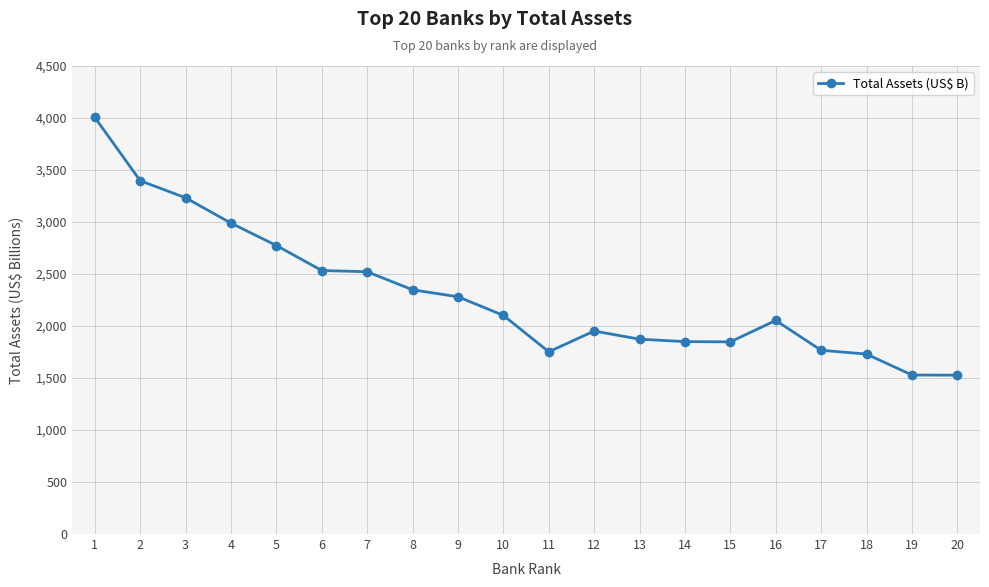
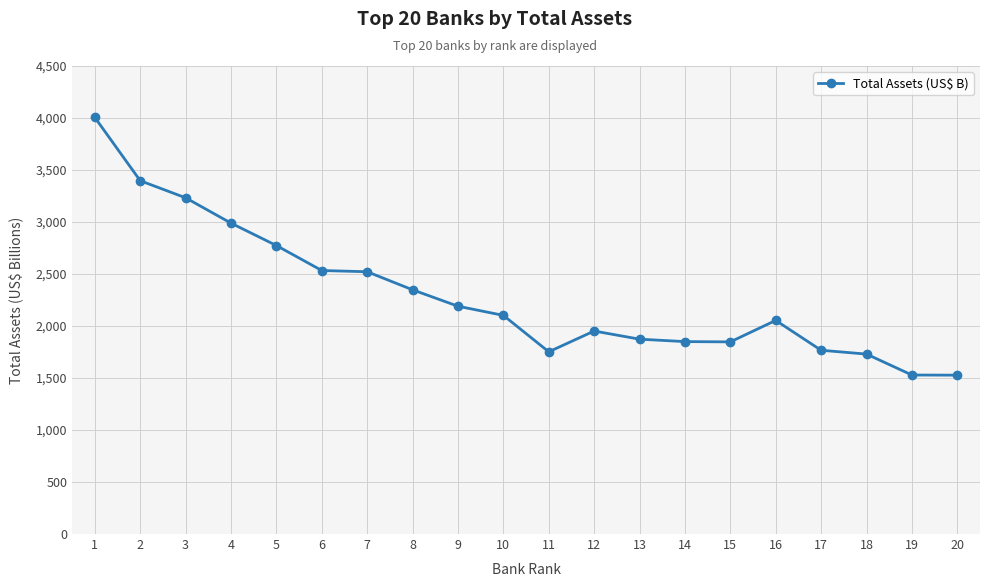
  {
    "1": "4,010",
    "2": "3,400",
    "3": "3,230",
    "4": "2,990",
    "5": "2,770",
    "6": "2,530",
    "7": "2,520",
    "8": "2,350",
-   "9": "2,280",
+   "9": "2,190",
    "10": "2,100",
    "11": "1,750",
    "12": "1,950",
    "13": "1,870",
    "14": "1,850",
    "15": "1,850",
    "16": "2,050",
    "17": "1,770",
    "18": "1,730",
    "19": "1,530",
    "20": "1,530"
  }
